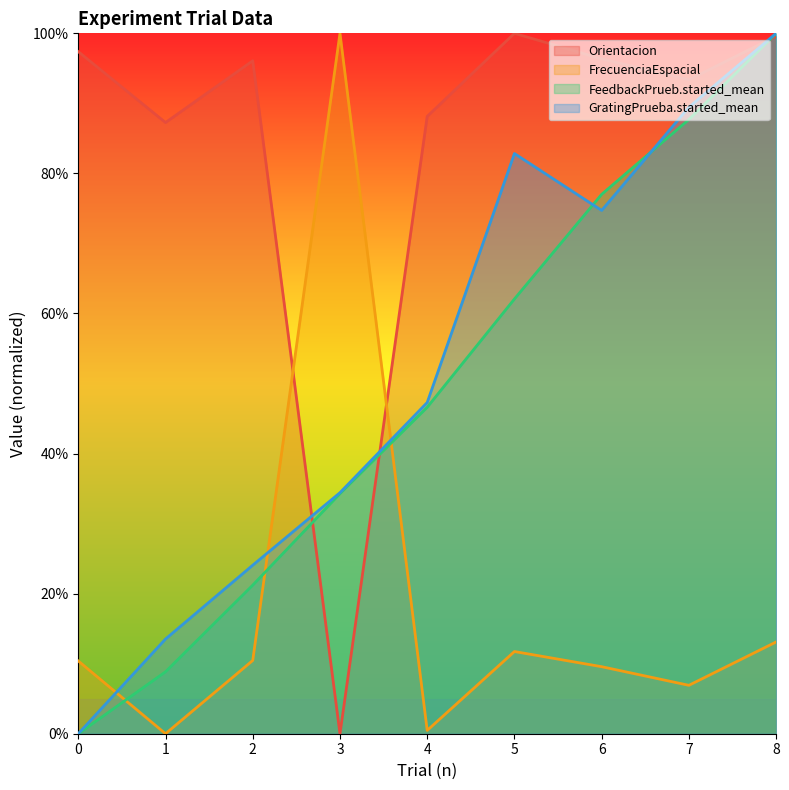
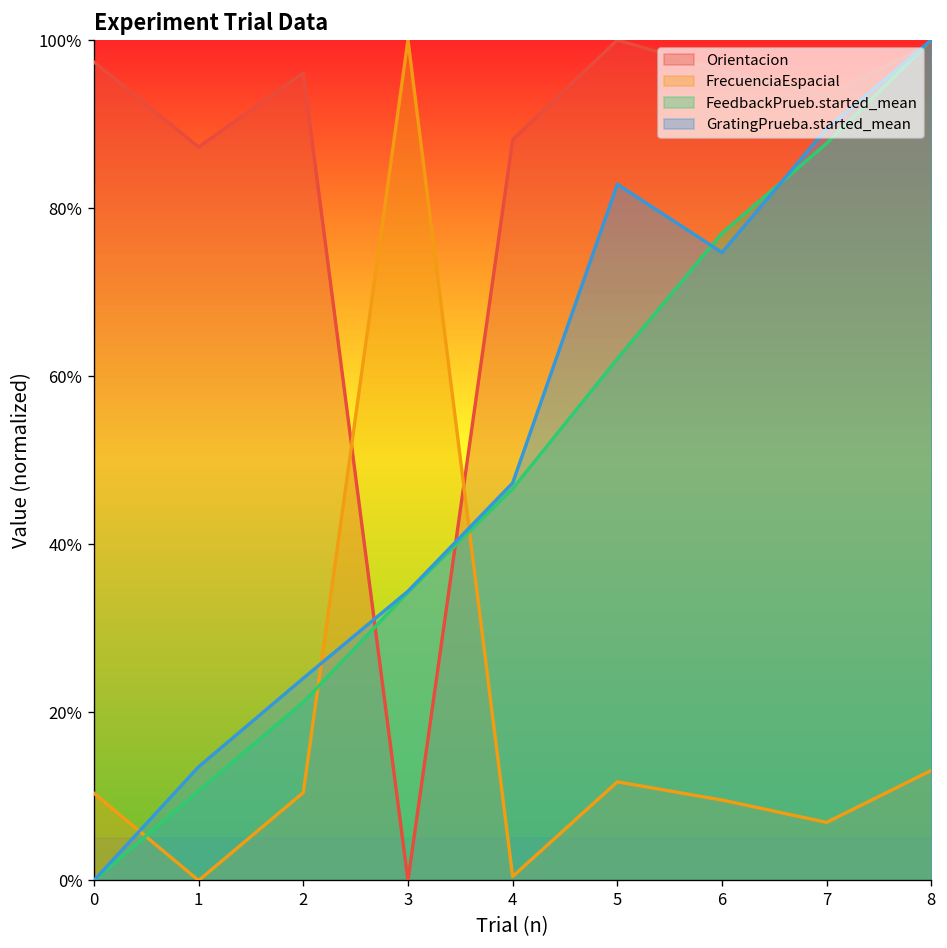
  {
    "FeedbackPrueb.started_mean": {
-     "1": "9%",
+     "1": "11%",
      "2": "21%",
      "4": "47%",
      "5": "62%",
      "6": "77%"
    },
    "GratingPrueba.started_mean": {
      "1": "14%",
      "2": "24%",
      "4": "47%",
      "5": "83%",
      "6": "75%"
    }
  }
